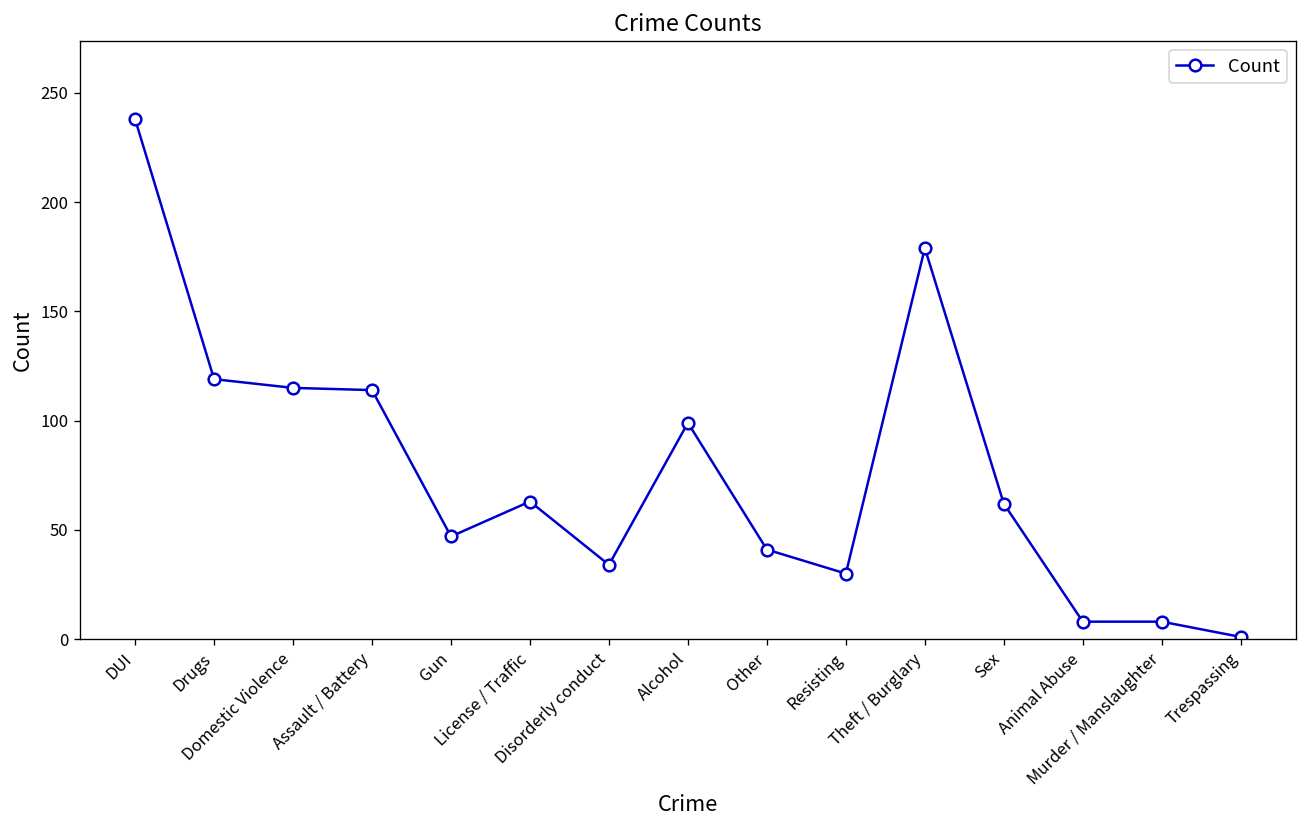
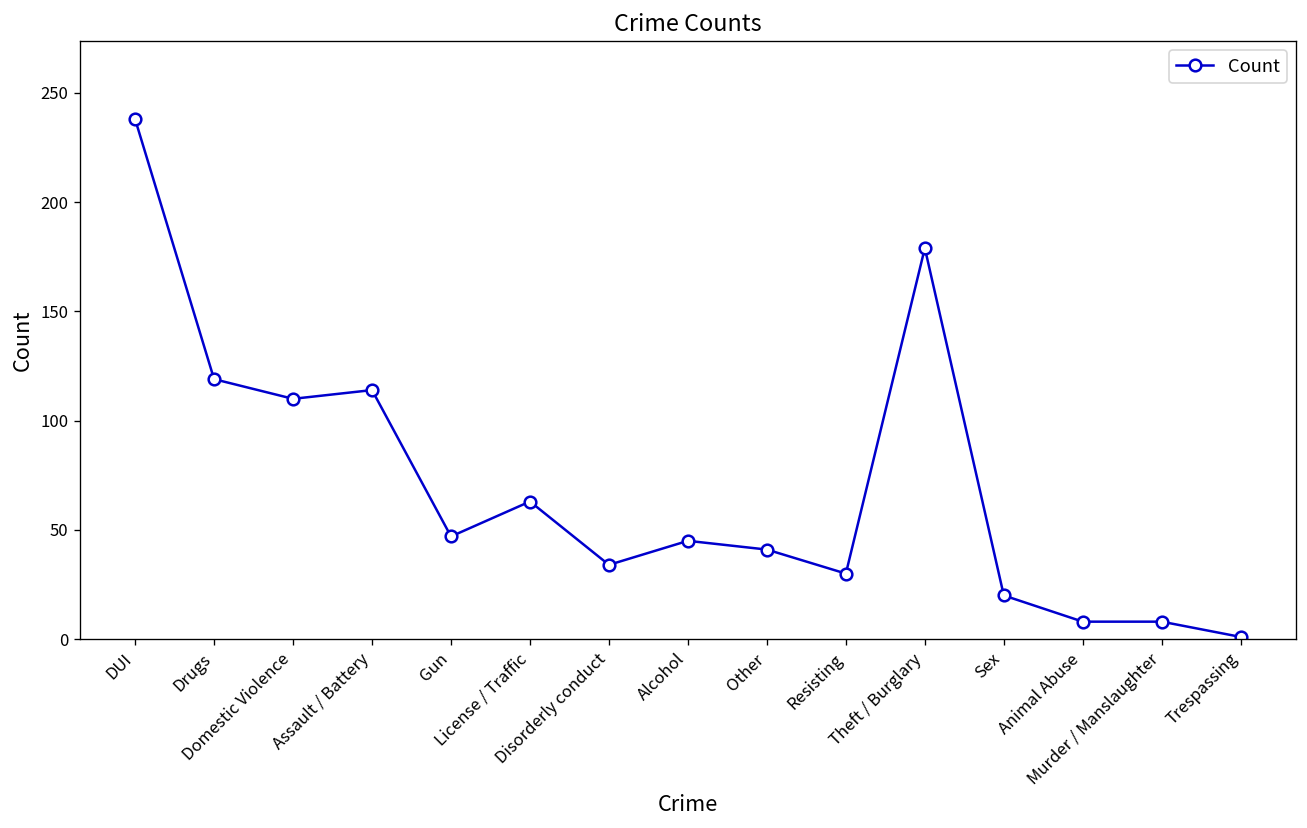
  {
    "DUI": 238,
    "Drugs": 119,
-   "Domestic Violence": 115,
+   "Domestic Violence": 110,
    "Assault / Battery": 114,
    "Gun": 47,
    "License / Traffic": 63,
    "Disorderly conduct": 34,
-   "Alcohol": 99,
+   "Alcohol": 45,
    "Other": 41,
    "Resisting": 30,
    "Theft / Burglary": 179,
-   "Sex": 62,
+   "Sex": 20,
    "Animal Abuse": 8,
    "Murder / Manslaughter": 8,
    "Trespassing": 1
  }
